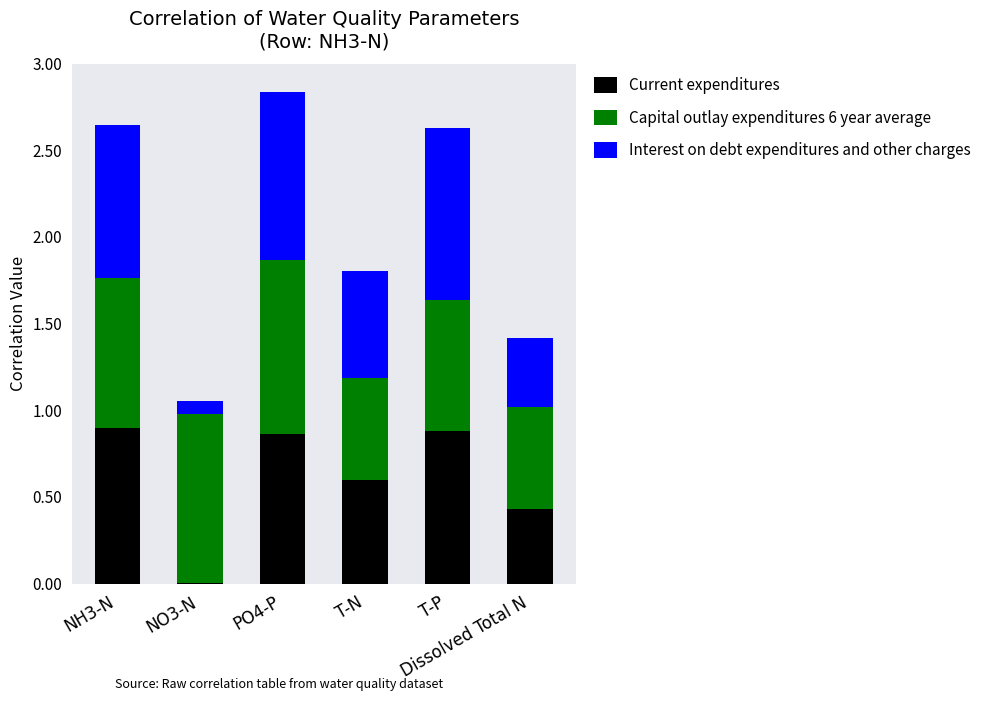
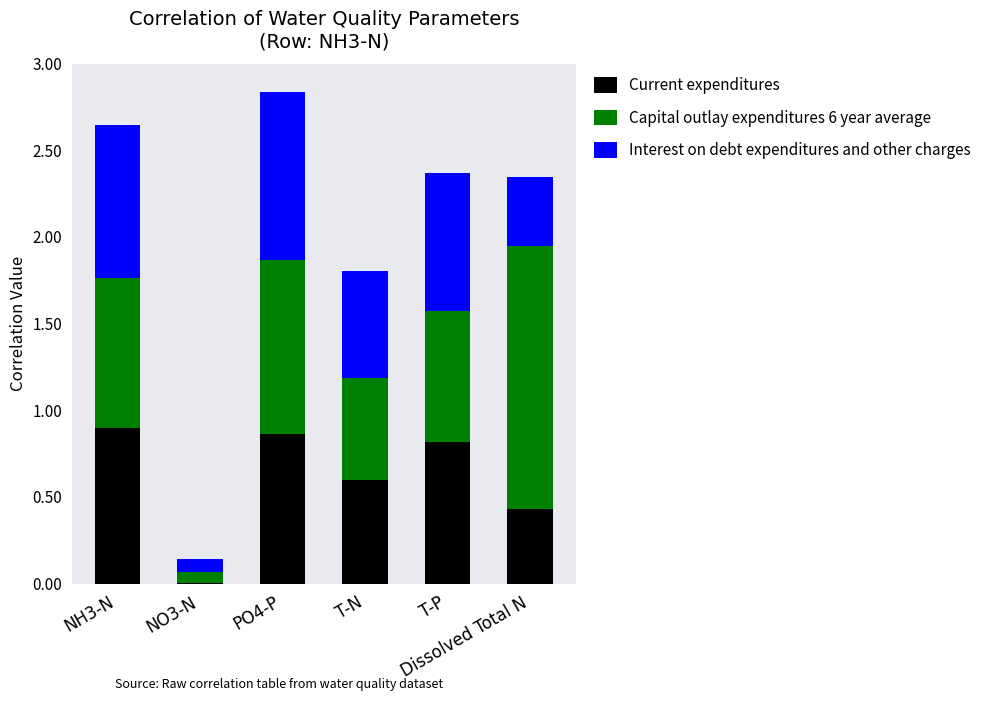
  {
    "Current expenditures": {
      "NH3-N": 0.90,
      "PO4-P": 0.87,
      "T-N": 0.60,
-     "T-P": 0.88,
+     "T-P": 0.82,
      "Dissolved Total N": 0.43
    },
    "Capital outlay expenditures 6 year average": {
      "NH3-N": 0.87,
-     "NO3-N": 0.97,
+     "NO3-N": 0.06,
      "PO4-P": 1.00,
      "T-N": 0.59,
      "T-P": 0.76,
-     "Dissolved Total N": 0.59
+     "Dissolved Total N": 1.52
    },
    "Interest on debt expenditures and other charges": {
      "NH3-N": 0.88,
      "NO3-N": 0.08,
      "PO4-P": 0.97,
      "T-N": 0.62,
-     "T-P": 0.99,
+     "T-P": 0.79,
      "Dissolved Total N": 0.40
    }
  }
